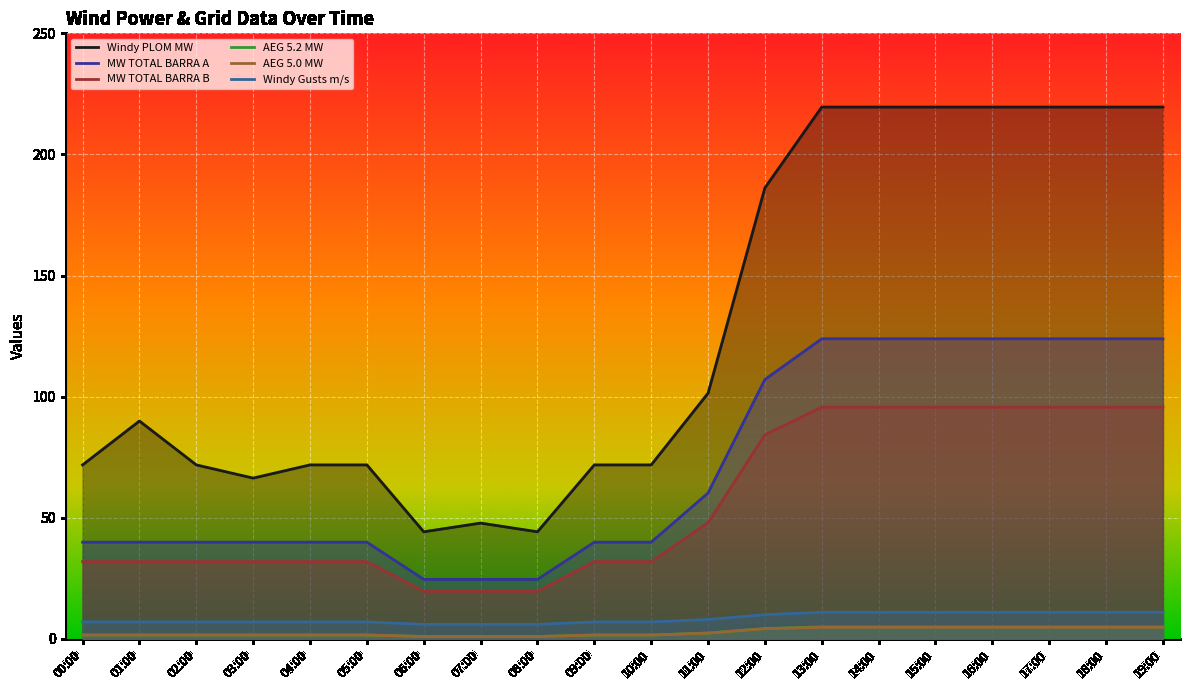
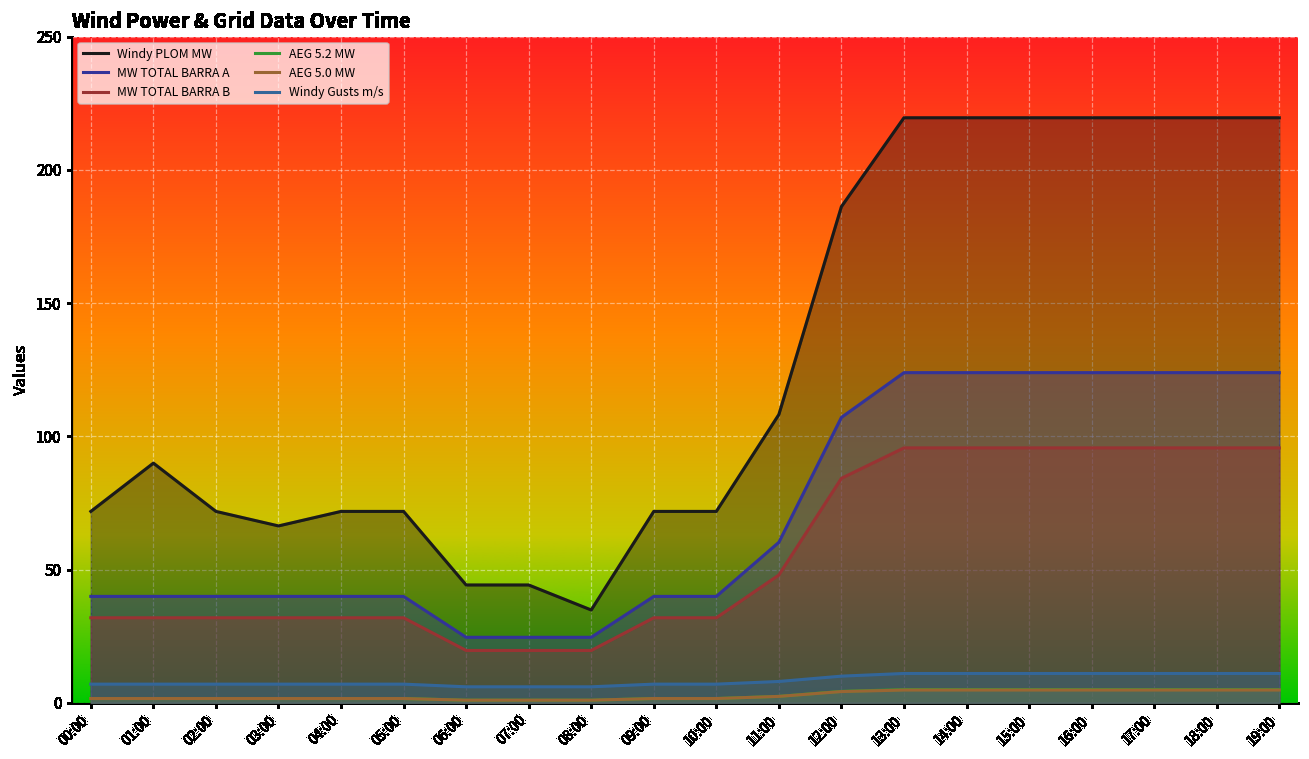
  {
    "Windy PLOM MW": {
      "00:00": 72,
      "01:00": 90,
      "02:00": 72,
      "03:00": 66,
      "04:00": 72,
      "05:00": 72,
      "06:00": 44,
-     "07:00": 48,
-     "08:00": 44,
+     "07:00": 44,
+     "08:00": 35,
      "09:00": 72,
      "10:00": 72,
-     "11:00": 101,
+     "11:00": 108,
      "12:00": 186,
      "13:00": 220,
      "14:00": 220,
      "15:00": 220,
      "16:00": 220,
      "17:00": 220,
      "18:00": 220,
      "19:00": 220
    }
  }
